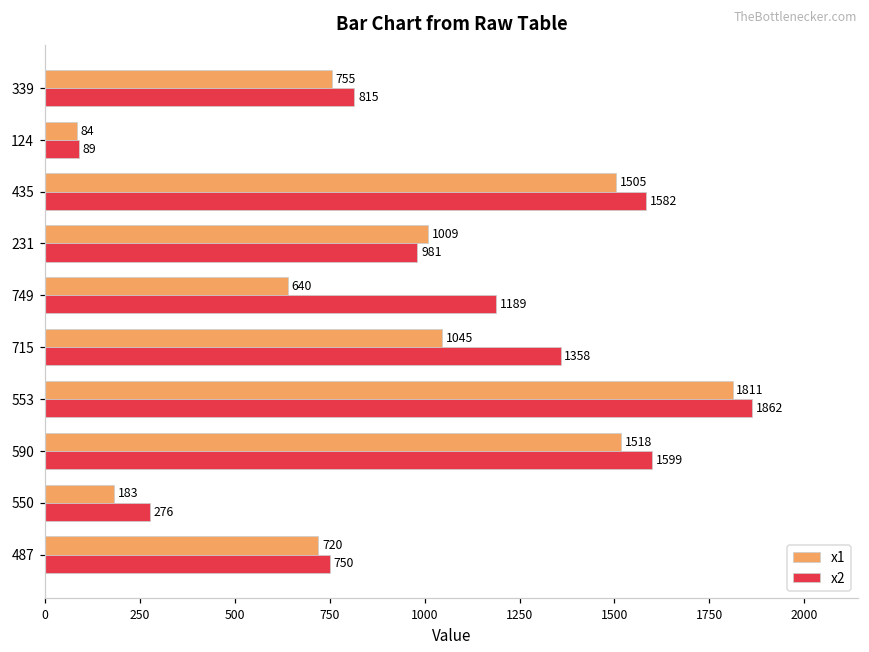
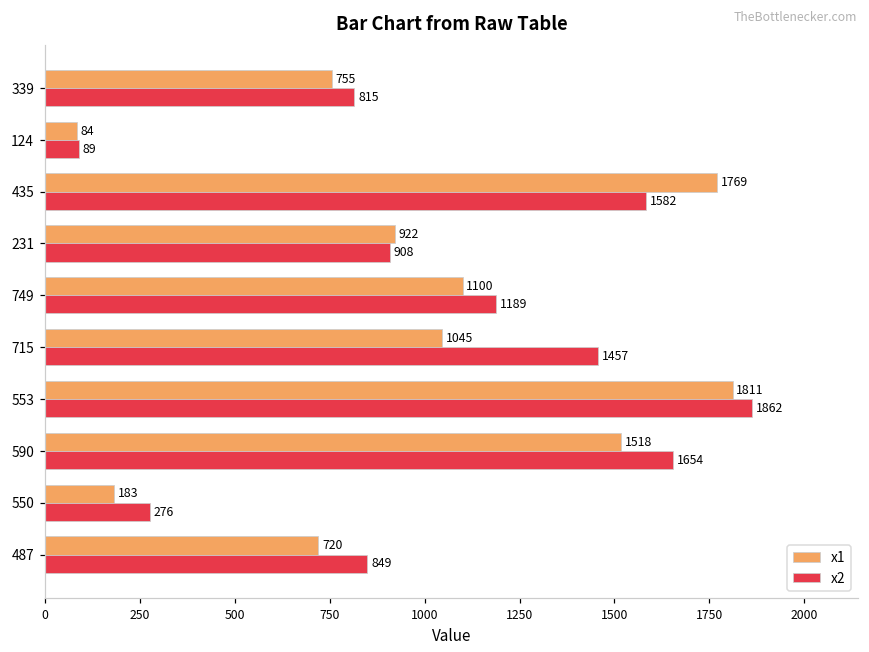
  {
    "x1": {
      "339": 755,
      "124": 84,
-     "435": 1505,
-     "231": 1009,
-     "749": 640,
+     "435": 1769,
+     "231": 922,
+     "749": 1100,
      "715": 1045,
      "553": 1811,
      "590": 1518,
      "550": 183,
      "487": 720
    },
    "x2": {
      "339": 815,
      "124": 89,
      "435": 1582,
-     "231": 981,
+     "231": 908,
      "749": 1189,
-     "715": 1358,
+     "715": 1457,
      "553": 1862,
-     "590": 1599,
+     "590": 1654,
      "550": 276,
-     "487": 750
+     "487": 849
    }
  }
